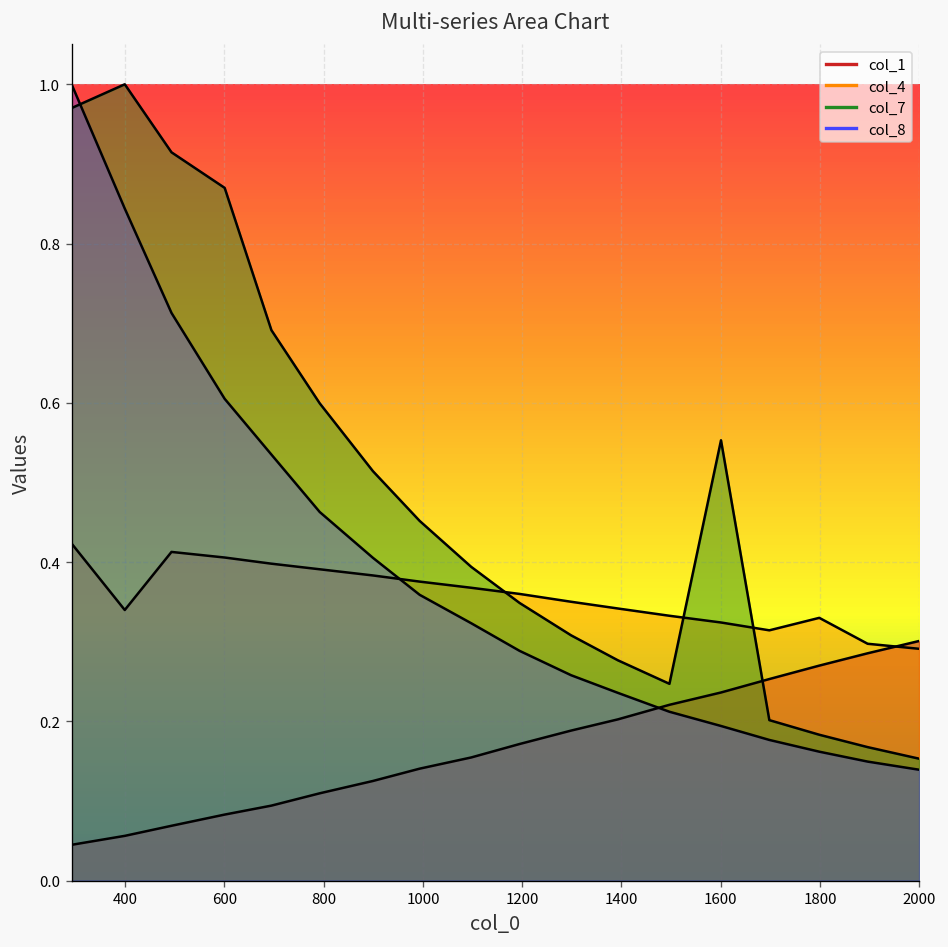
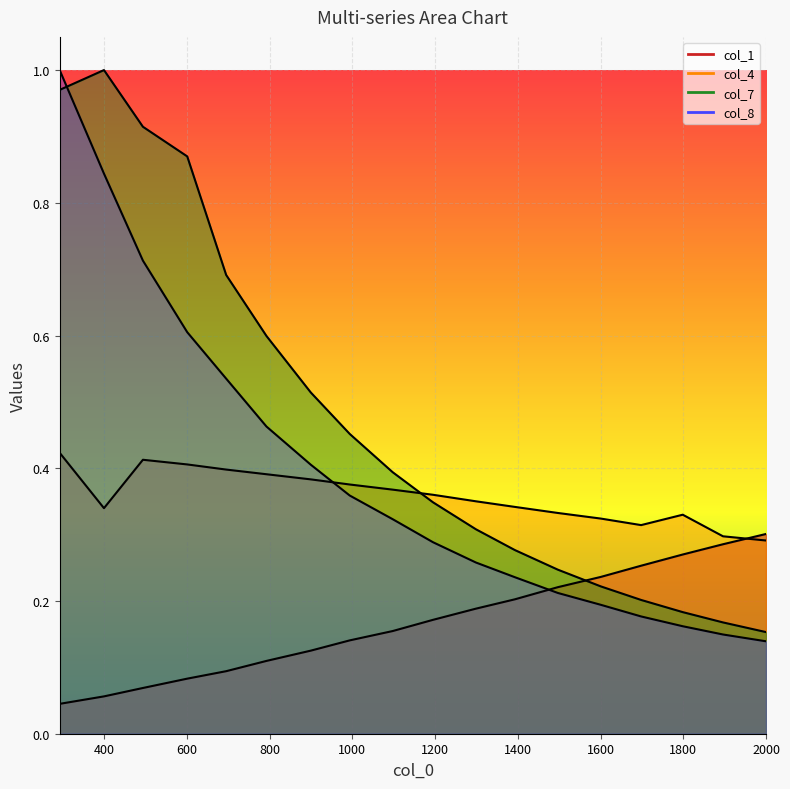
  {
    "col_1": {
      "400": 0.06,
      "600": 0.08,
      "1600": 0.24,
      "1800": 0.27,
      "2000": 0.30
    },
    "col_4": {
      "400": 0.34,
      "600": 0.41,
      "1600": 0.32,
      "1800": 0.33,
      "2000": 0.29
    },
    "col_7": {
      "400": 1.00,
      "600": 0.87,
-     "1600": 0.55,
+     "1600": 0.22,
      "1800": 0.18,
      "2000": 0.15
    },
    "col_8": {
      "400": 0.84,
      "600": 0.61,
      "1600": 0.19,
      "1800": 0.16,
      "2000": 0.14
    }
  }
